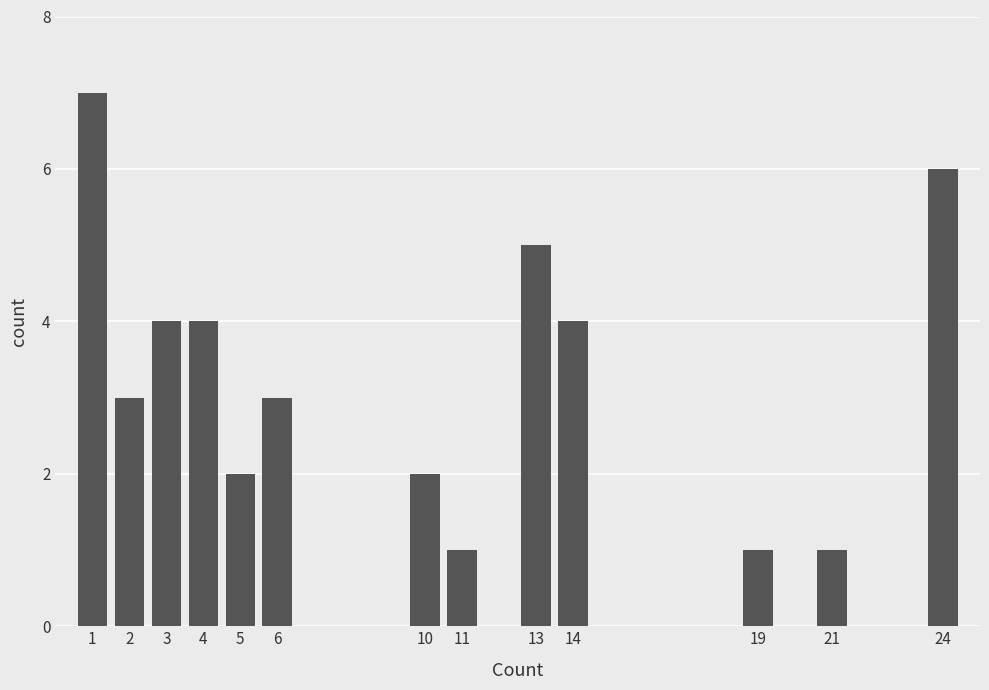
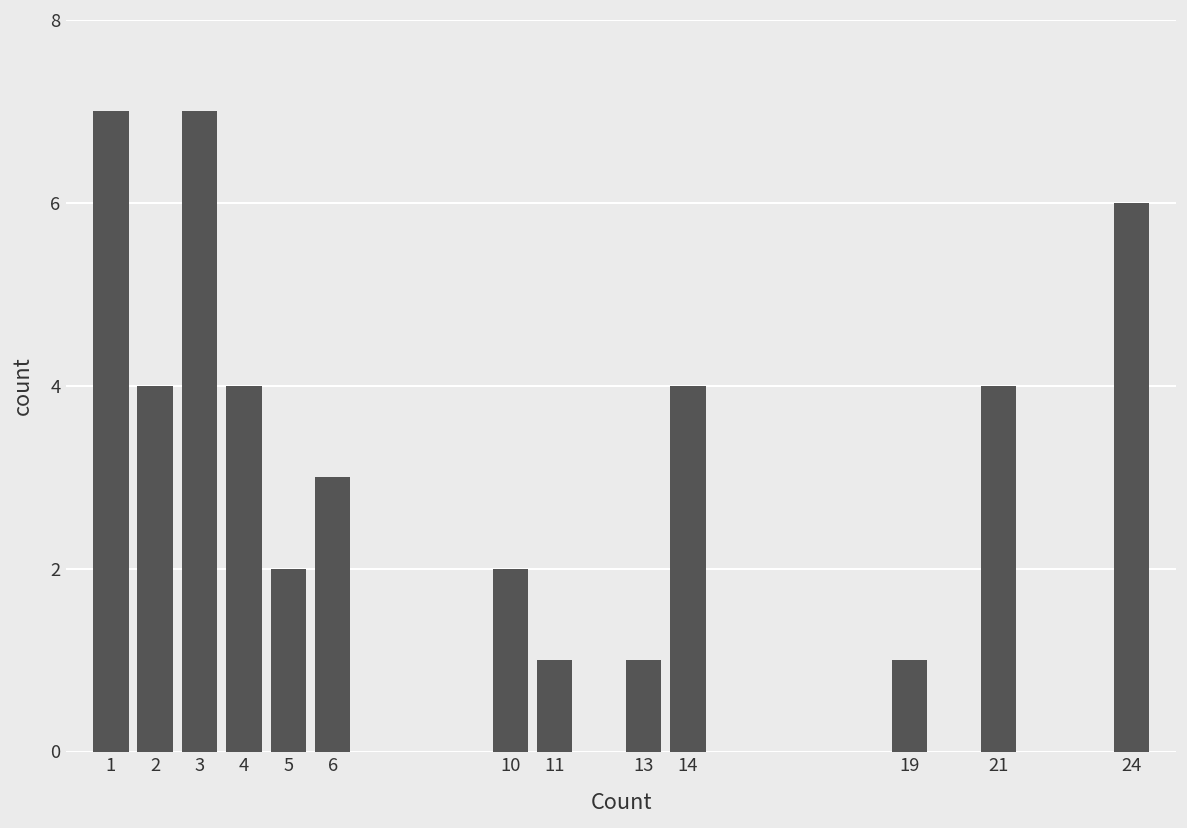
  {
    "1": 7,
-   "2": 3,
-   "3": 4,
+   "2": 4,
+   "3": 7,
    "4": 4,
    "5": 2,
    "6": 3,
    "10": 2,
    "11": 1,
-   "13": 5,
+   "13": 1,
    "14": 4,
    "19": 1,
-   "21": 1,
+   "21": 4,
    "24": 6
  }
